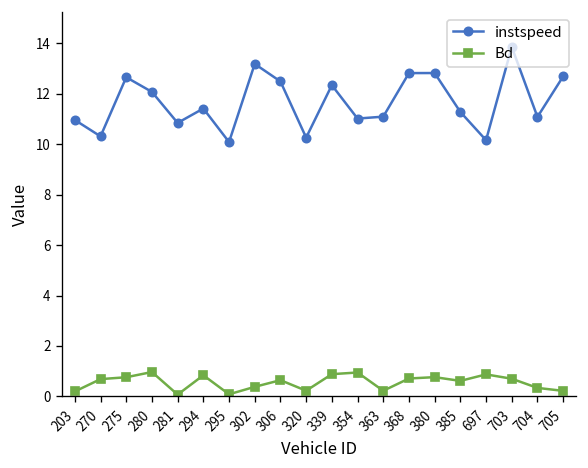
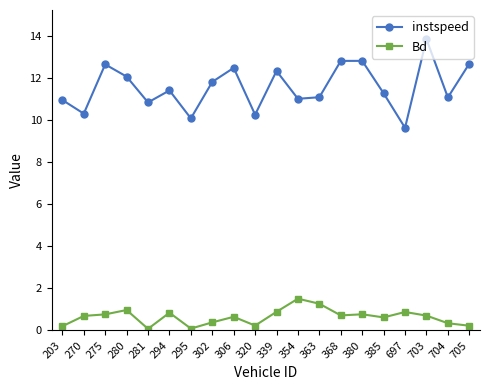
  {
    "instspeed": {
      "203": 11.0,
      "270": 10.3,
      "275": 12.6,
      "280": 12.1,
      "281": 10.8,
      "294": 11.4,
      "295": 10.1,
-     "302": 13.2,
+     "302": 11.8,
      "306": 12.5,
      "320": 10.3,
      "339": 12.3,
      "354": 11.0,
      "363": 11.1,
      "368": 12.8,
      "380": 12.8,
      "385": 11.3,
-     "697": 10.2,
+     "697": 9.6,
      "704": 11.1,
      "705": 12.7
    },
    "Bd": {
      "203": 0.2,
      "270": 0.7,
      "275": 0.8,
      "280": 1.0,
      "281": 0.1,
      "294": 0.8,
      "295": 0.1,
      "302": 0.4,
      "306": 0.6,
      "320": 0.2,
      "339": 0.9,
-     "354": 0.9,
-     "363": 0.2,
+     "354": 1.5,
+     "363": 1.3,
      "368": 0.7,
      "380": 0.8,
      "385": 0.6,
      "697": 0.9,
      "703": 0.7,
      "704": 0.3,
      "705": 0.2
    }
  }
